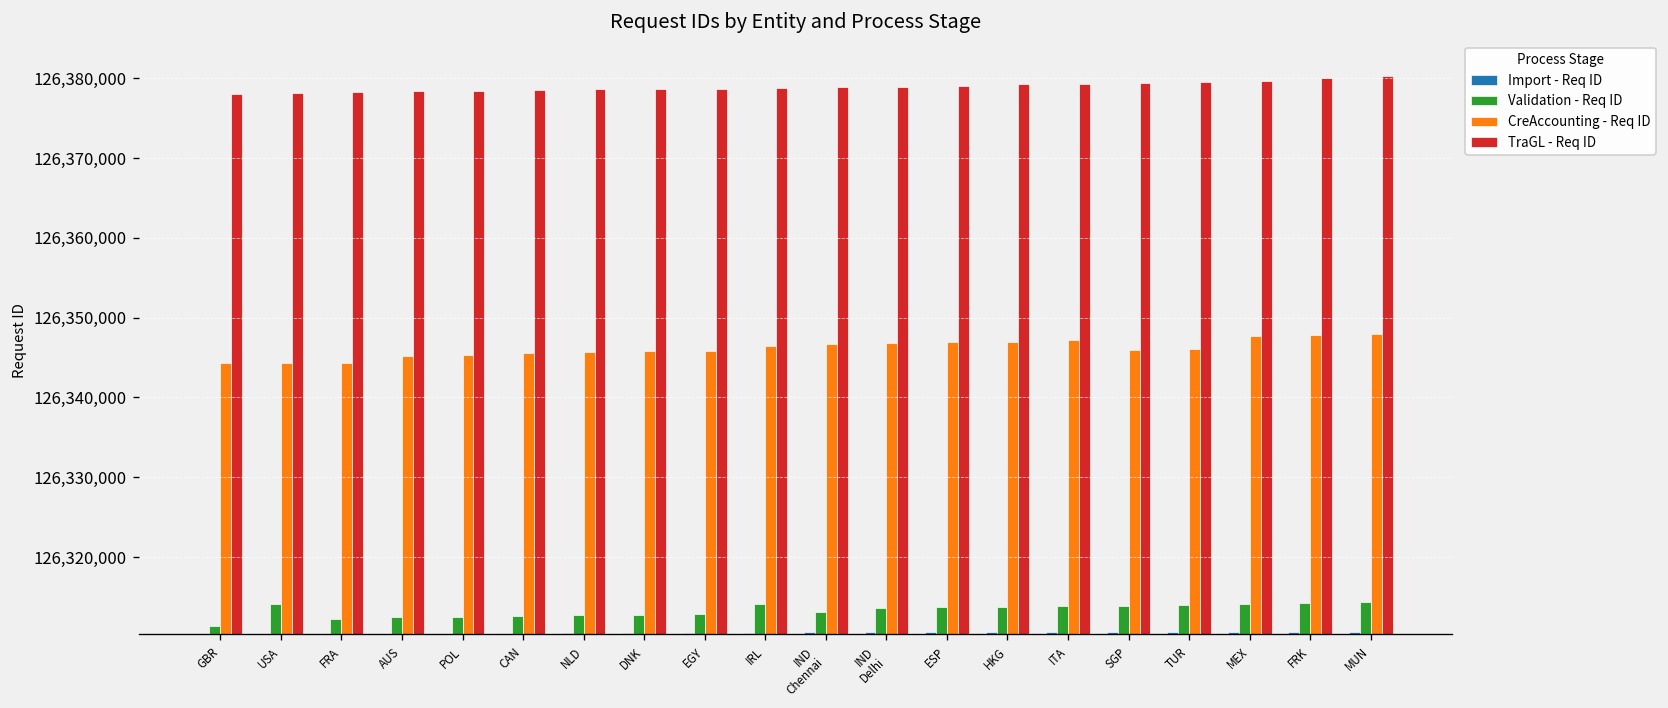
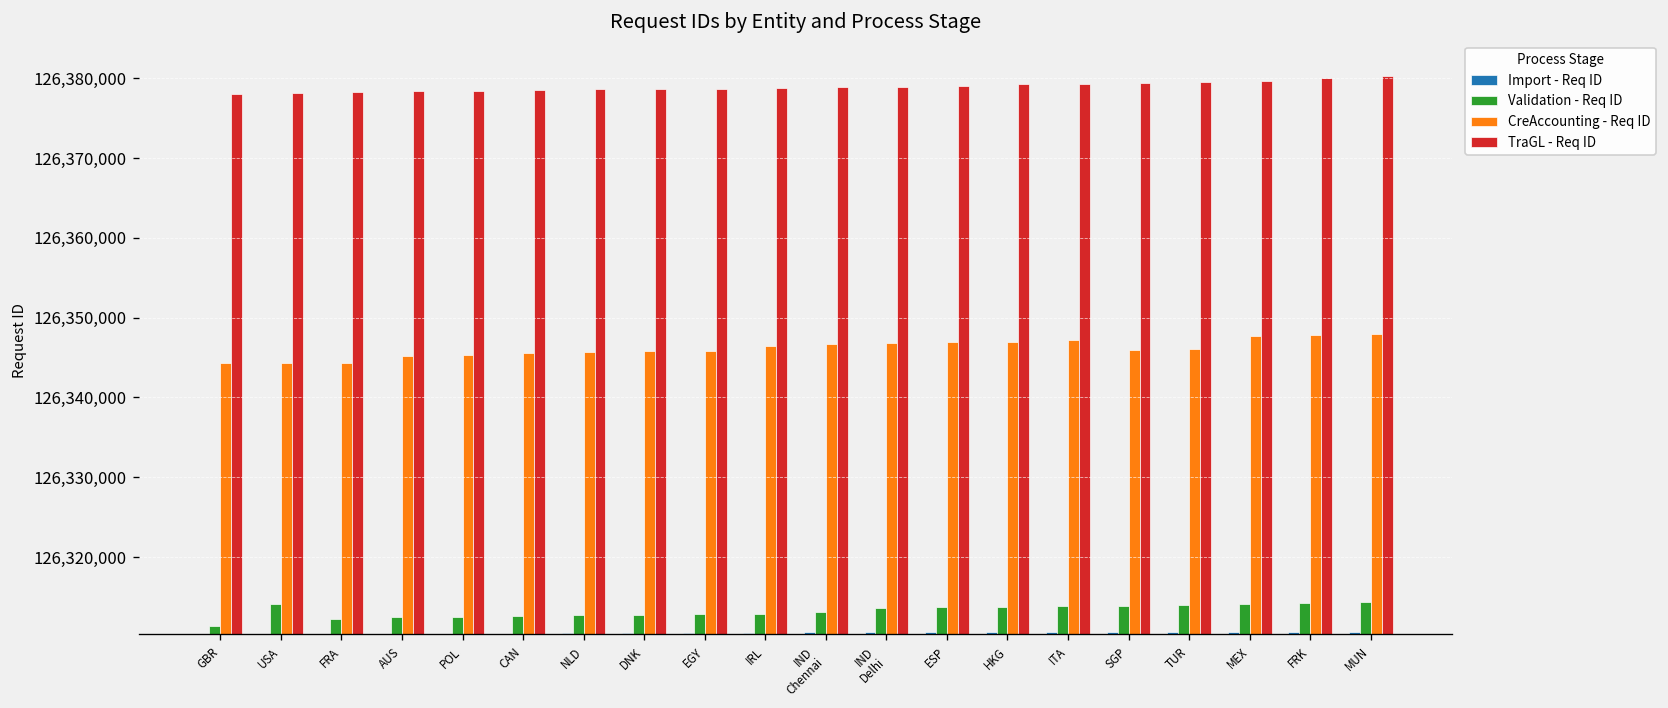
  {
    "Validation - Req ID": {
      "GBR": "126,311,000",
      "USA": "126,314,000",
      "FRA": "126,312,000",
      "AUS": "126,312,000",
      "POL": "126,312,000",
      "CAN": "126,313,000",
      "NLD": "126,313,000",
      "DNK": "126,313,000",
      "EGY": "126,313,000",
-     "IRL": "126,314,000",
+     "IRL": "126,313,000",
      "IND Chennai": "126,313,000",
      "IND Delhi": "126,314,000",
      "ESP": "126,314,000",
      "HKG": "126,314,000",
      "ITA": "126,314,000",
      "SGP": "126,314,000",
      "TUR": "126,314,000",
      "MEX": "126,314,000",
      "FRK": "126,314,000",
      "MUN": "126,314,000"
    },
    "CreAccounting - Req ID": {
      "GBR": "126,344,000",
      "USA": "126,344,000",
      "FRA": "126,344,000",
      "AUS": "126,345,000",
      "POL": "126,345,000",
      "CAN": "126,346,000",
      "NLD": "126,346,000",
      "DNK": "126,346,000",
      "EGY": "126,346,000",
      "IRL": "126,346,000",
      "IND Chennai": "126,347,000",
      "IND Delhi": "126,347,000",
      "ESP": "126,347,000",
      "HKG": "126,347,000",
      "ITA": "126,347,000",
      "SGP": "126,346,000",
      "TUR": "126,346,000",
      "MEX": "126,348,000",
      "FRK": "126,348,000",
      "MUN": "126,348,000"
    },
    "TraGL - Req ID": {
      "GBR": "126,378,000",
      "USA": "126,378,000",
      "FRA": "126,378,000",
      "AUS": "126,378,000",
      "POL": "126,378,000",
      "CAN": "126,379,000",
      "NLD": "126,379,000",
      "DNK": "126,379,000",
      "EGY": "126,379,000",
      "IRL": "126,379,000",
      "IND Chennai": "126,379,000",
      "IND Delhi": "126,379,000",
      "ESP": "126,379,000",
      "HKG": "126,379,000",
      "ITA": "126,379,000",
      "SGP": "126,379,000",
      "TUR": "126,380,000",
      "MEX": "126,380,000",
      "FRK": "126,380,000",
      "MUN": "126,380,000"
    }
  }
